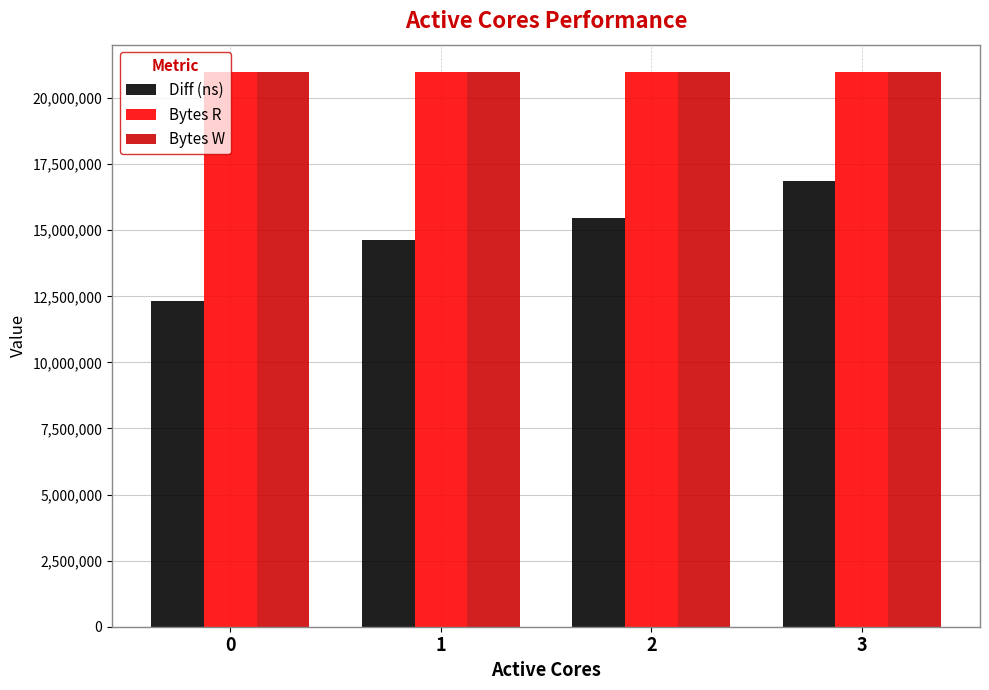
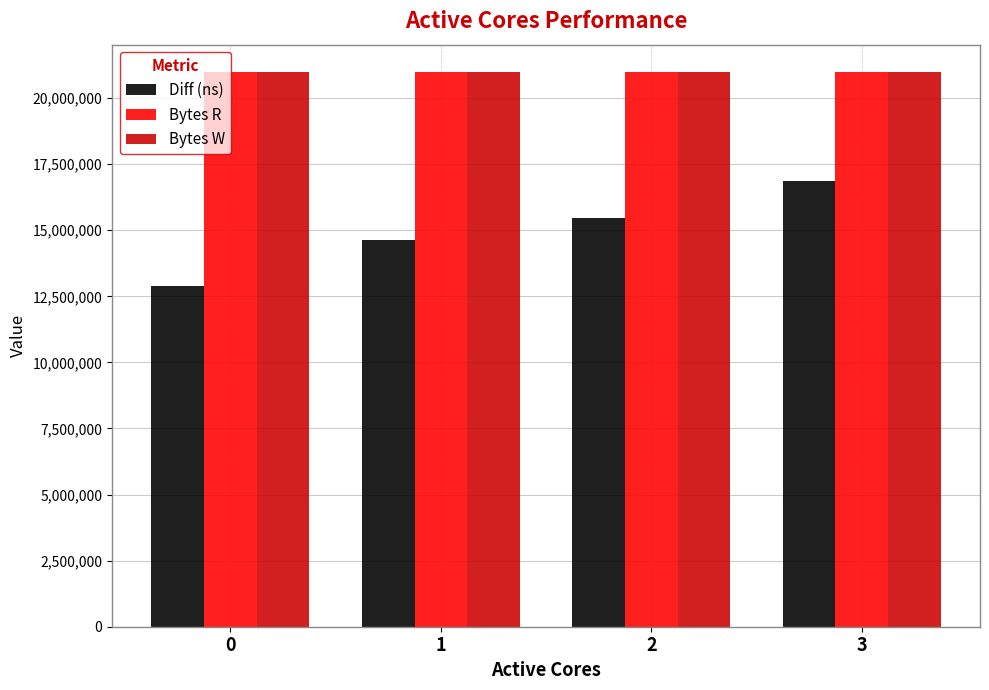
  {
    "Diff (ns)": {
-     "0": "12,300,000",
+     "0": "12,900,000",
      "1": "14,600,000",
      "2": "15,500,000",
      "3": "16,900,000"
    }
  }
